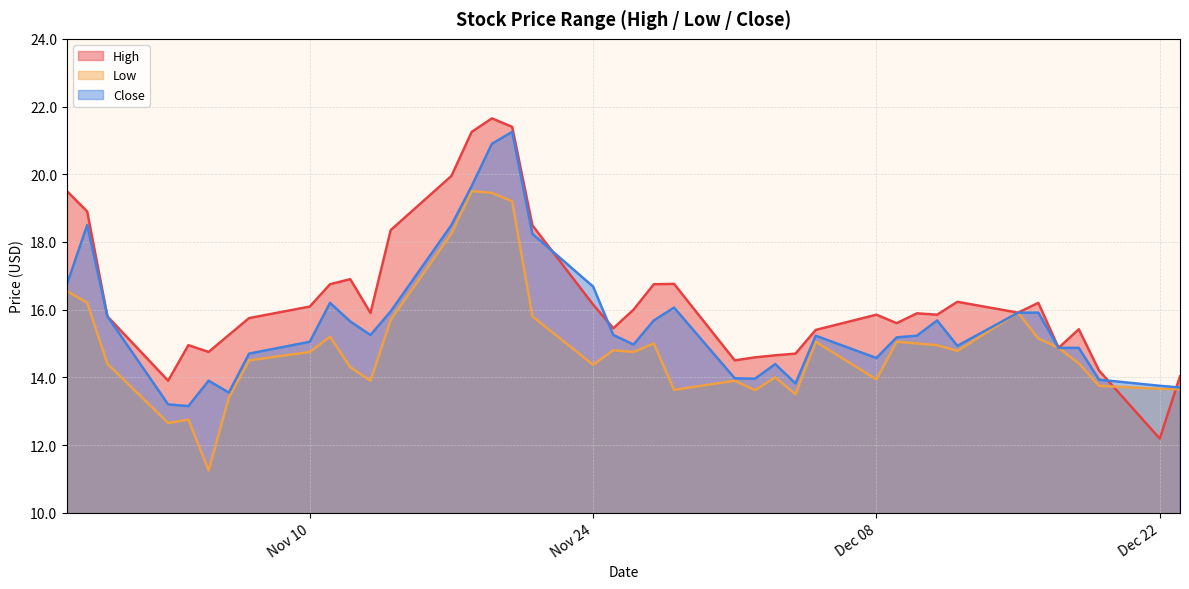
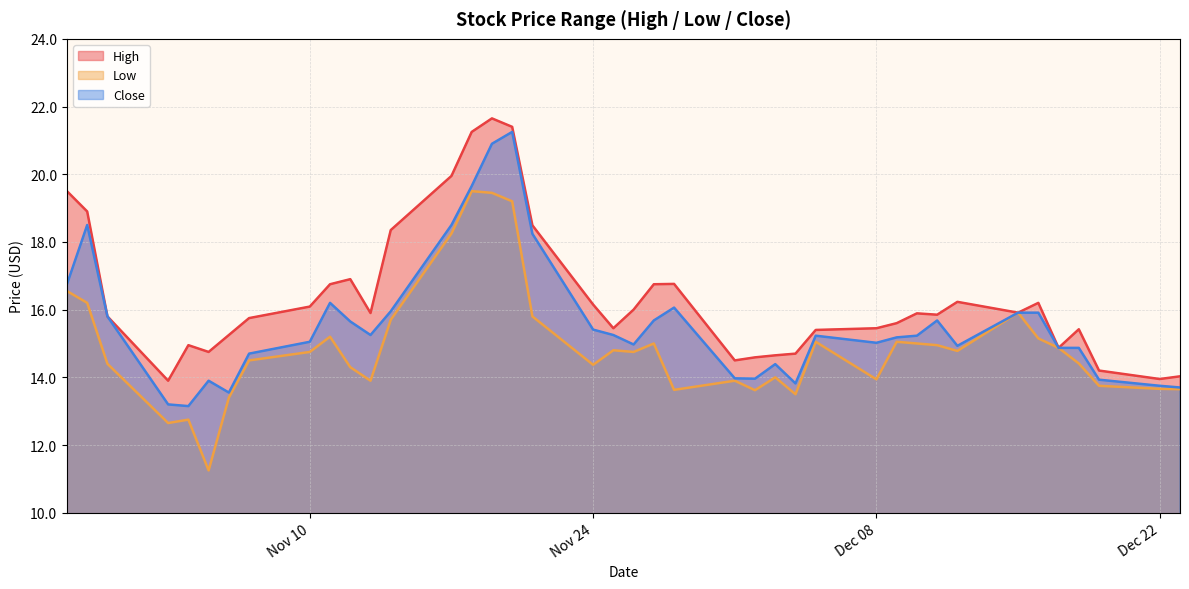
  {
    "High": {
      "Nov 10": 16.1,
      "Nov 24": 16.2,
-     "Dec 08": 15.9,
-     "Dec 22": 12.2
+     "Dec 08": 15.5,
+     "Dec 22": 14.0
    },
    "Low": {
      "Nov 10": 14.8,
      "Nov 24": 14.4,
      "Dec 08": 13.9,
      "Dec 22": 13.7
    },
    "Close": {
      "Nov 10": 15.1,
-     "Nov 24": 16.7,
-     "Dec 08": 14.6,
+     "Nov 24": 15.4,
+     "Dec 08": 15.0,
      "Dec 22": 13.8
    }
  }
